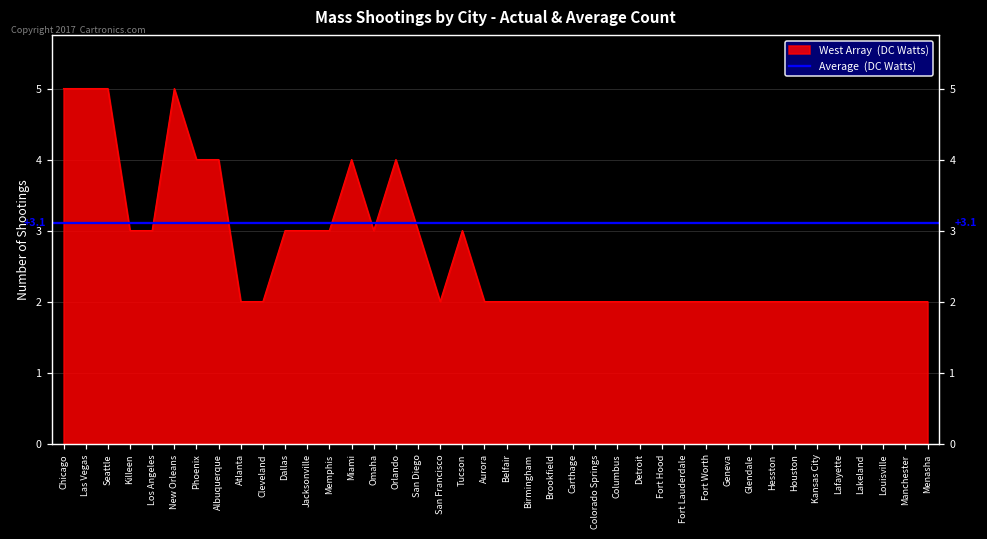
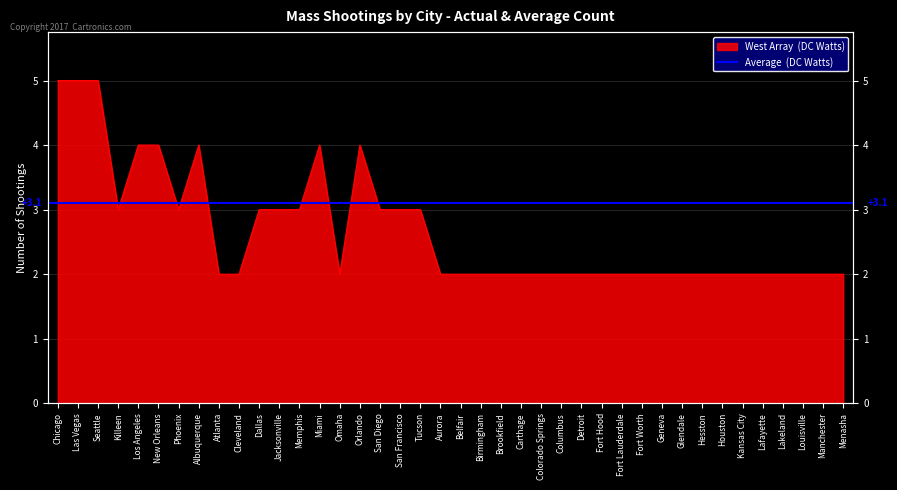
  {
    "Chicago": 5,
    "Las Vegas": 5,
    "Seattle": 5,
    "Killeen": 3,
-   "Los Angeles": 3,
-   "New Orleans": 5,
-   "Phoenix": 4,
+   "Los Angeles": 4,
+   "New Orleans": 4,
+   "Phoenix": 3,
    "Albuquerque": 4,
    "Atlanta": 2,
    "Cleveland": 2,
    "Dallas": 3,
    "Jacksonville": 3,
    "Memphis": 3,
    "Miami": 4,
-   "Omaha": 3,
+   "Omaha": 2,
    "Orlando": 4,
    "San Diego": 3,
-   "San Francisco": 2,
+   "San Francisco": 3,
    "Tucson": 3,
    "Aurora": 2,
    "Belfair": 2,
    "Birmingham": 2,
    "Brookfield": 2,
    "Carthage": 2,
    "Colorado Springs": 2,
    "Columbus": 2,
    "Detroit": 2,
    "Fort Hood": 2,
    "Fort Lauderdale": 2,
    "Fort Worth": 2,
    "Geneva": 2,
    "Glendale": 2,
    "Hesston": 2,
    "Houston": 2,
    "Kansas City": 2,
    "Lafayette": 2,
    "Lakeland": 2,
    "Louisville": 2,
    "Manchester": 2,
    "Menasha": 2
  }
